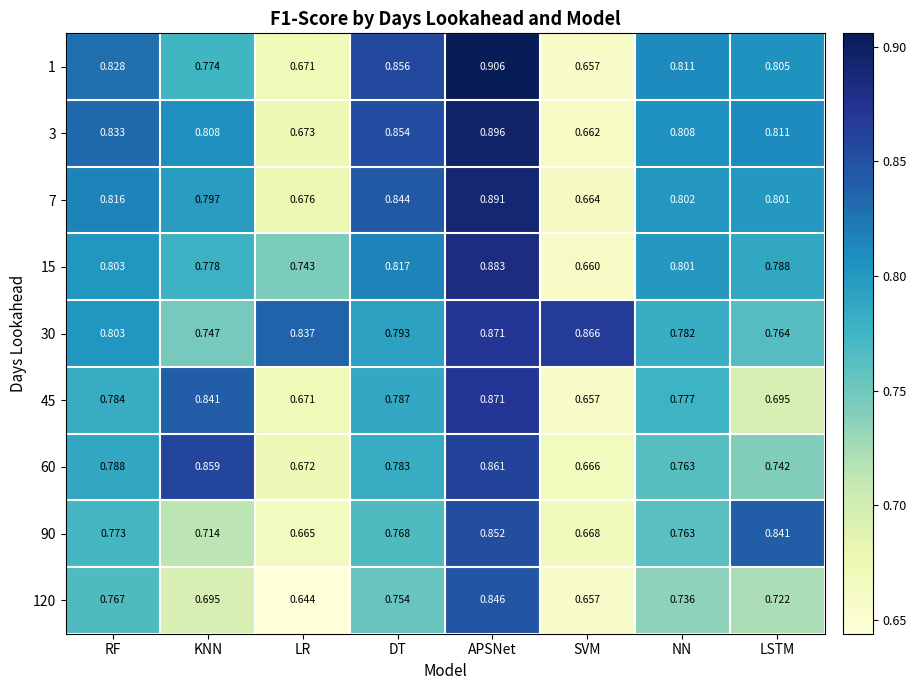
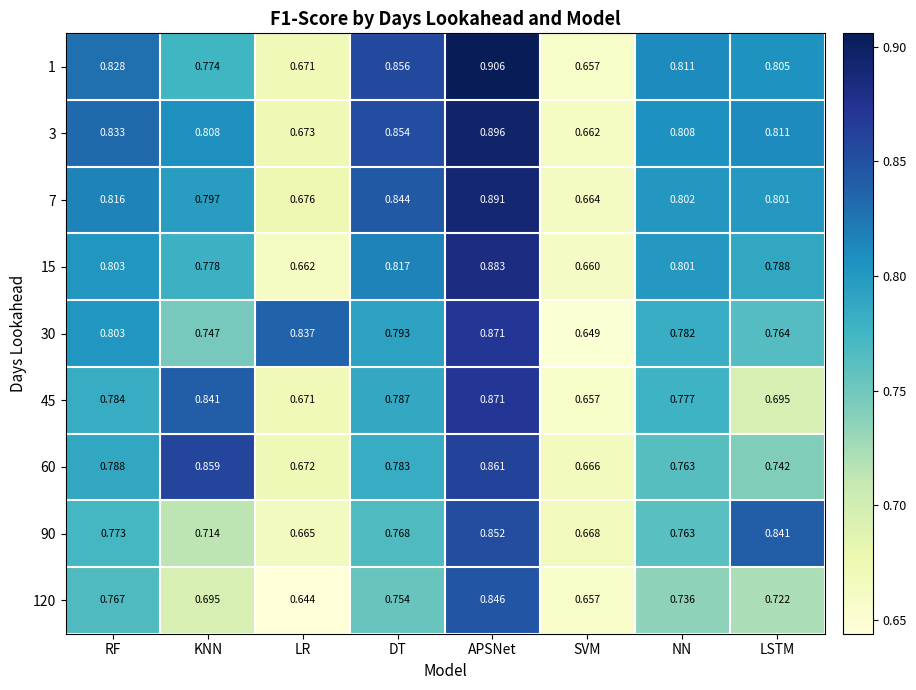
  {
    "1": {
      "RF": 0.828,
      "KNN": 0.774,
      "LR": 0.671,
      "DT": 0.856,
      "APSNet": 0.906,
      "SVM": 0.657,
      "NN": 0.811,
      "LSTM": 0.805
    },
    "3": {
      "RF": 0.833,
      "KNN": 0.808,
      "LR": 0.673,
      "DT": 0.854,
      "APSNet": 0.896,
      "SVM": 0.662,
      "NN": 0.808,
      "LSTM": 0.811
    },
    "7": {
      "RF": 0.816,
      "KNN": 0.797,
      "LR": 0.676,
      "DT": 0.844,
      "APSNet": 0.891,
      "SVM": 0.664,
      "NN": 0.802,
      "LSTM": 0.801
    },
    "15": {
      "RF": 0.803,
      "KNN": 0.778,
-     "LR": 0.743,
+     "LR": 0.662,
      "DT": 0.817,
      "APSNet": 0.883,
      "SVM": 0.660,
      "NN": 0.801,
      "LSTM": 0.788
    },
    "30": {
      "RF": 0.803,
      "KNN": 0.747,
      "LR": 0.837,
      "DT": 0.793,
      "APSNet": 0.871,
-     "SVM": 0.866,
+     "SVM": 0.649,
      "NN": 0.782,
      "LSTM": 0.764
    },
    "45": {
      "RF": 0.784,
      "KNN": 0.841,
      "LR": 0.671,
      "DT": 0.787,
      "APSNet": 0.871,
      "SVM": 0.657,
      "NN": 0.777,
      "LSTM": 0.695
    },
    "60": {
      "RF": 0.788,
      "KNN": 0.859,
      "LR": 0.672,
      "DT": 0.783,
      "APSNet": 0.861,
      "SVM": 0.666,
      "NN": 0.763,
      "LSTM": 0.742
    },
    "90": {
      "RF": 0.773,
      "KNN": 0.714,
      "LR": 0.665,
      "DT": 0.768,
      "APSNet": 0.852,
      "SVM": 0.668,
      "NN": 0.763,
      "LSTM": 0.841
    },
    "120": {
      "RF": 0.767,
      "KNN": 0.695,
      "LR": 0.644,
      "DT": 0.754,
      "APSNet": 0.846,
      "SVM": 0.657,
      "NN": 0.736,
      "LSTM": 0.722
    }
  }
